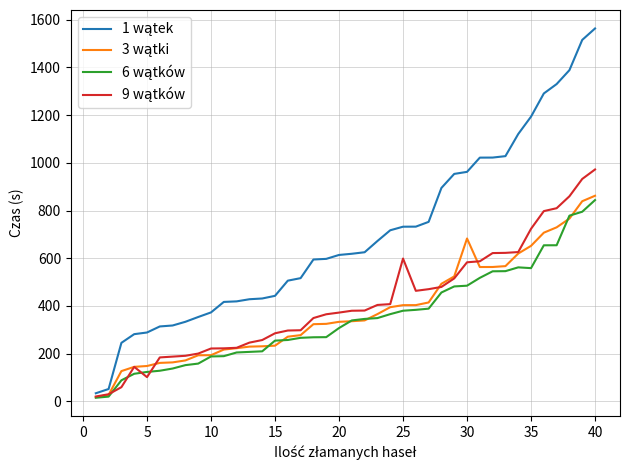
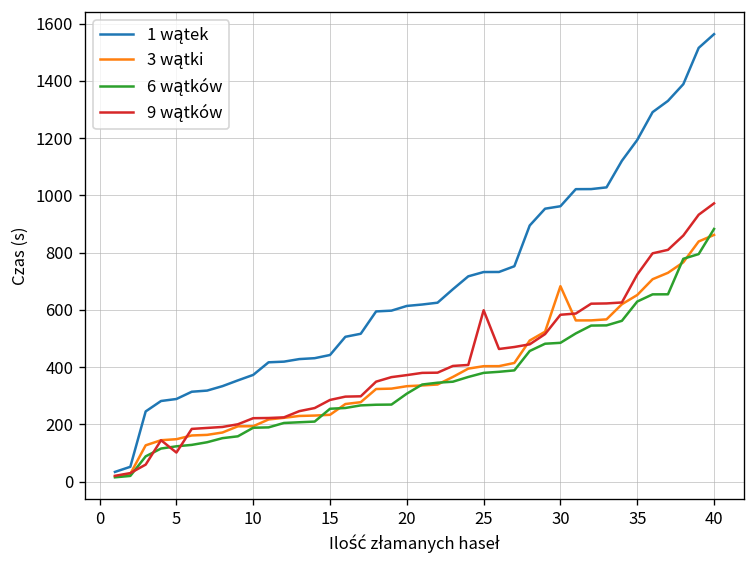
  {
    "1 wątek": {
      "5": 290,
      "10": 370,
      "15": 440,
      "20": 610,
      "25": 730,
      "30": 960,
      "35": 1190,
      "40": 1560
    },
    "3 wątki": {
      "5": 150,
      "15": 230,
      "20": 330,
      "25": 400,
      "30": 680,
      "35": 650,
      "40": 860
    },
    "6 wątków": {
      "5": 120,
      "15": 250,
      "20": 310,
      "25": 380,
      "30": 480,
-     "35": 560,
-     "40": 840
+     "35": 630,
+     "40": 880
    },
    "9 wątków": {
      "5": 100,
      "10": 220,
      "15": 290,
      "20": 370,
      "25": 600,
      "30": 580,
      "35": 720,
      "40": 970
    }
  }
